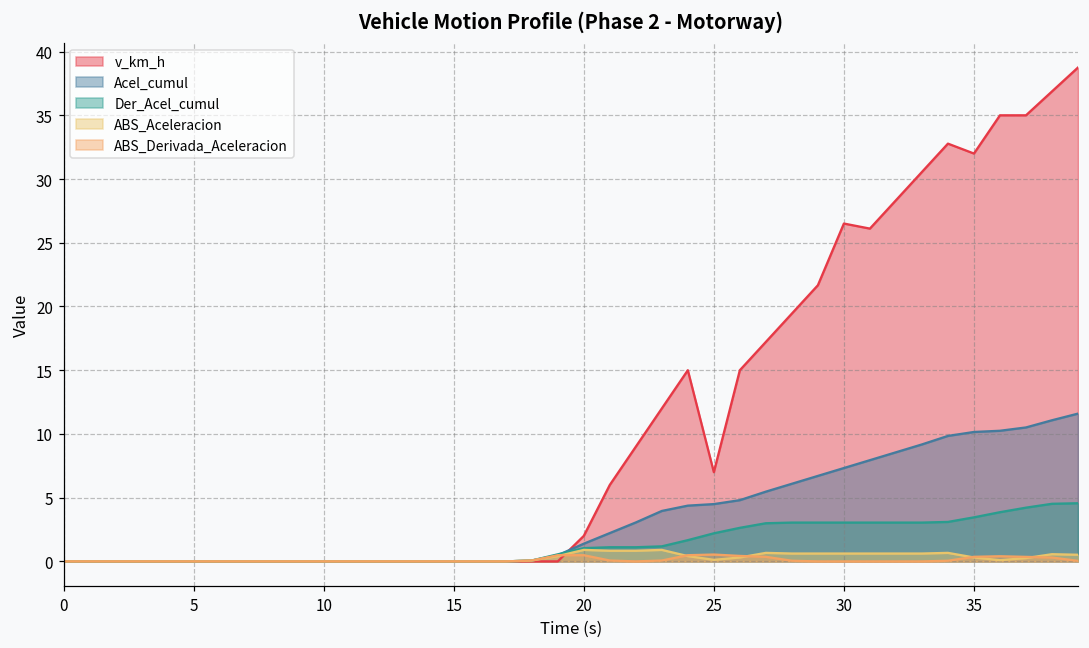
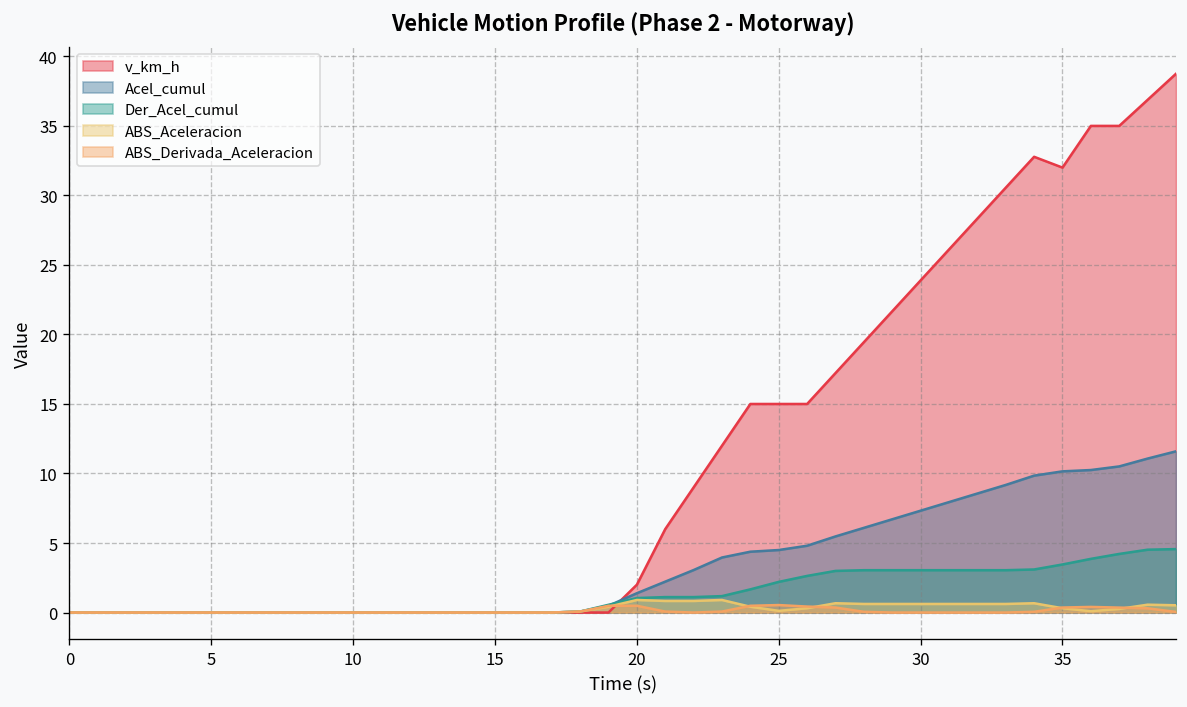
  {
    "v_km_h": {
      "20": 2.0,
-     "25": 7,
-     "30": 26.5,
+     "25": 15,
+     "30": 23.9,
      "35": 32.0
    }
  }
